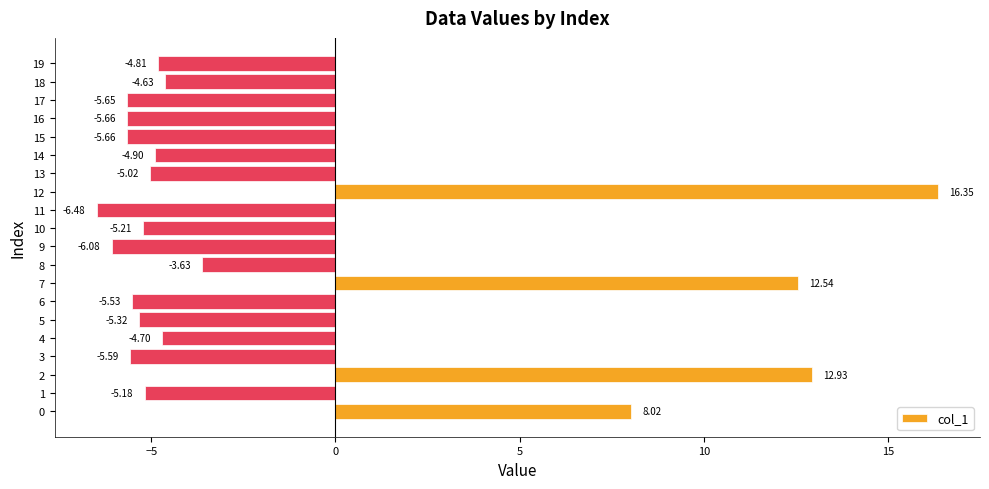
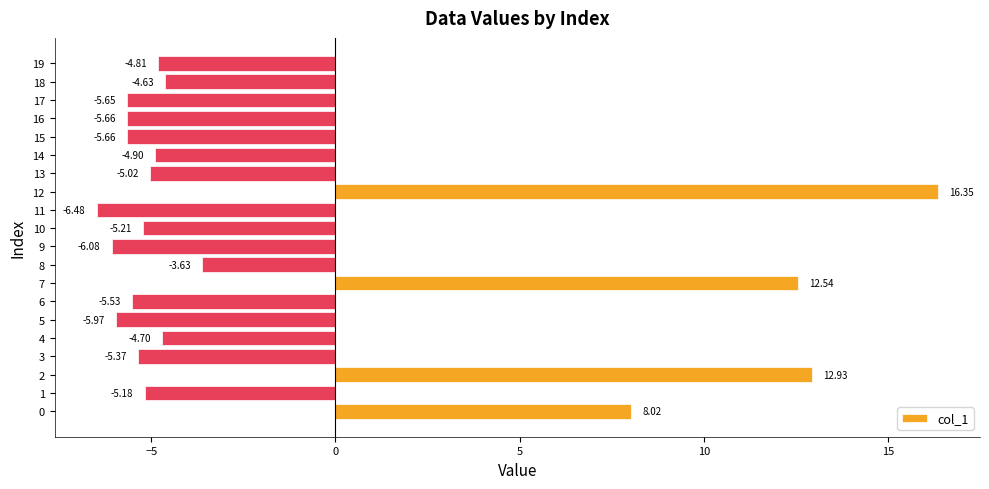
  {
    "19": -4.81,
    "18": -4.63,
    "17": -5.65,
    "16": -5.66,
    "15": -5.66,
    "14": -4.90,
    "13": -5.02,
    "12": 16.35,
    "11": -6.48,
    "10": -5.21,
    "9": -6.08,
    "8": -3.63,
    "7": 12.54,
    "6": -5.53,
-   "5": -5.32,
+   "5": -5.97,
    "4": -4.70,
-   "3": -5.59,
+   "3": -5.37,
    "2": 12.93,
    "1": -5.18,
    "0": 8.02
  }
